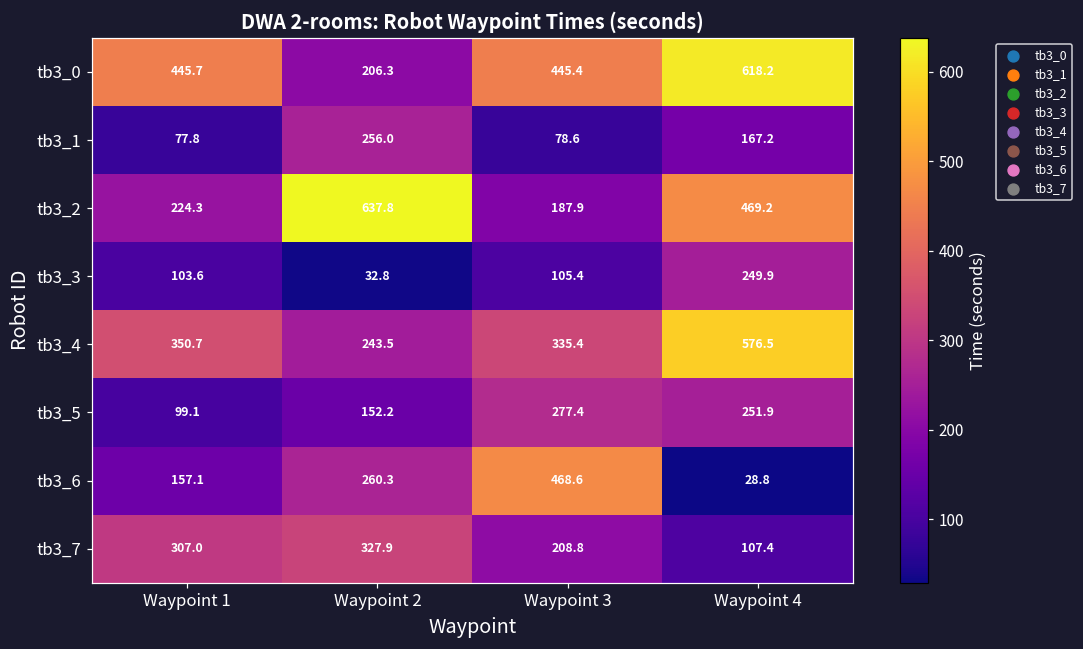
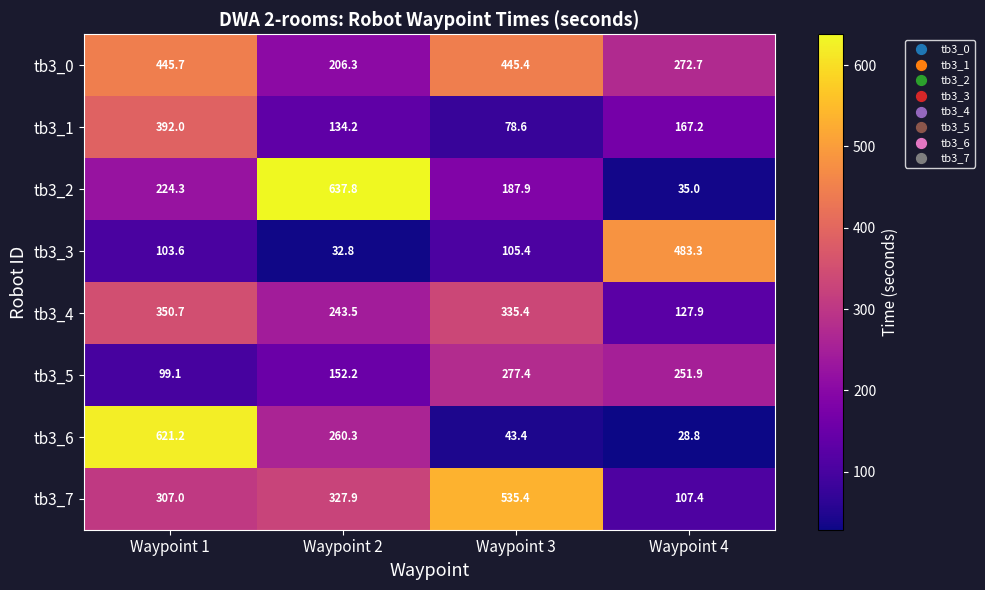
  {
    "tb3_0": {
      "Waypoint 1": 445.7,
      "Waypoint 2": 206.3,
      "Waypoint 3": 445.4,
-     "Waypoint 4": 618.2
+     "Waypoint 4": 272.7
    },
    "tb3_1": {
-     "Waypoint 1": 77.8,
-     "Waypoint 2": 256.0,
+     "Waypoint 1": 392.0,
+     "Waypoint 2": 134.2,
      "Waypoint 3": 78.6,
      "Waypoint 4": 167.2
    },
    "tb3_2": {
      "Waypoint 1": 224.3,
      "Waypoint 2": 637.8,
      "Waypoint 3": 187.9,
-     "Waypoint 4": 469.2
+     "Waypoint 4": 35.0
    },
    "tb3_3": {
      "Waypoint 1": 103.6,
      "Waypoint 2": 32.8,
      "Waypoint 3": 105.4,
-     "Waypoint 4": 249.9
+     "Waypoint 4": 483.3
    },
    "tb3_4": {
      "Waypoint 1": 350.7,
      "Waypoint 2": 243.5,
      "Waypoint 3": 335.4,
-     "Waypoint 4": 576.5
+     "Waypoint 4": 127.9
    },
    "tb3_5": {
      "Waypoint 1": 99.1,
      "Waypoint 2": 152.2,
      "Waypoint 3": 277.4,
      "Waypoint 4": 251.9
    },
    "tb3_6": {
-     "Waypoint 1": 157.1,
+     "Waypoint 1": 621.2,
      "Waypoint 2": 260.3,
-     "Waypoint 3": 468.6,
+     "Waypoint 3": 43.4,
      "Waypoint 4": 28.8
    },
    "tb3_7": {
      "Waypoint 1": 307.0,
      "Waypoint 2": 327.9,
-     "Waypoint 3": 208.8,
+     "Waypoint 3": 535.4,
      "Waypoint 4": 107.4
    }
  }
